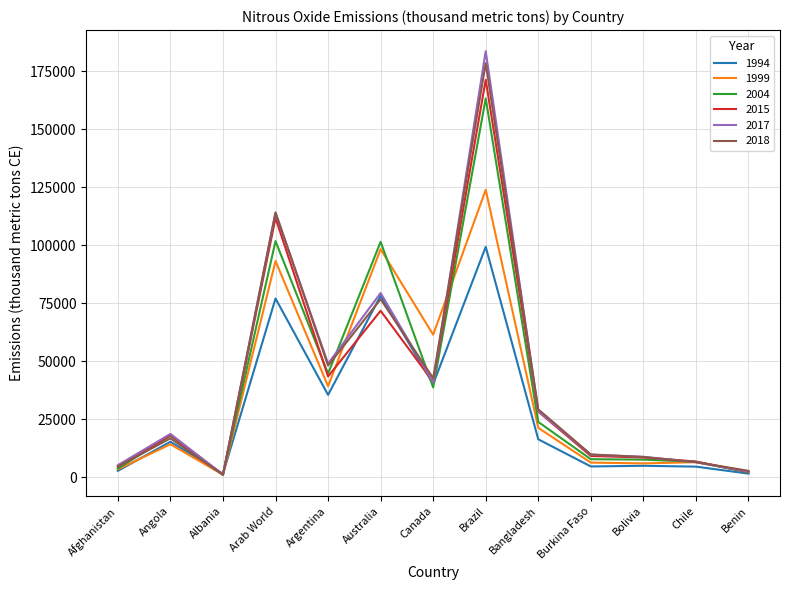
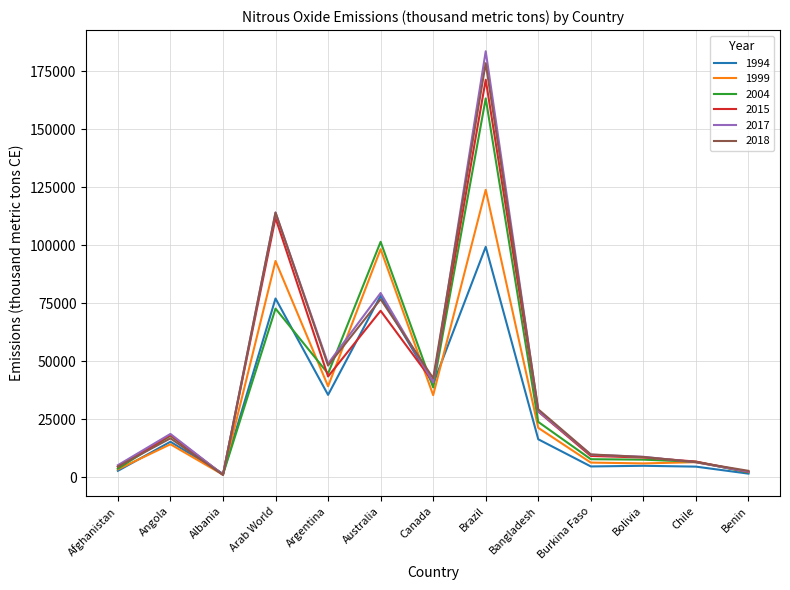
  {
    "1994": {
      "Arab World": 77000,
      "Argentina": 36000,
      "Australia": 78000,
      "Brazil": 99000,
      "Bangladesh": 16000,
      "Burkina Faso": 5000,
      "Chile": 5000
    },
    "1999": {
      "Arab World": 93000,
      "Argentina": 39000,
      "Australia": 98000,
-     "Canada": 61000,
+     "Canada": 35000,
      "Brazil": 124000,
      "Bangladesh": 21000,
      "Burkina Faso": 6000
    },
    "2004": {
-     "Arab World": 102000,
+     "Arab World": 73000,
      "Argentina": 45000,
      "Australia": 102000,
      "Canada": 39000,
      "Brazil": 163000,
      "Bangladesh": 24000,
      "Burkina Faso": 8000
    },
    "2015": {
      "Arab World": 112000,
      "Argentina": 44000,
      "Australia": 72000,
      "Brazil": 171000
    },
    "2017": {
      "Australia": 79000,
      "Brazil": 184000
    },
    "2018": {
      "Angola": 17000,
      "Australia": 77000,
      "Canada": 43000,
      "Brazil": 178000
    }
  }
